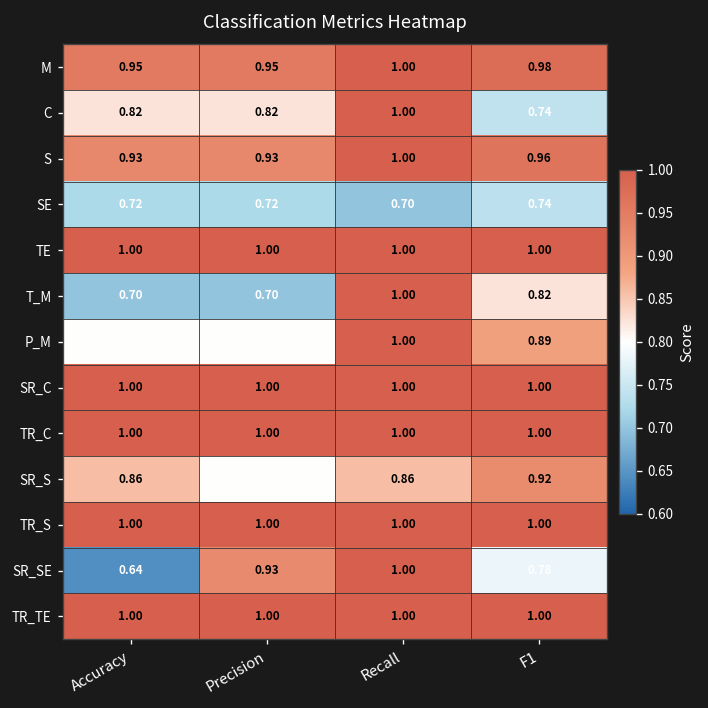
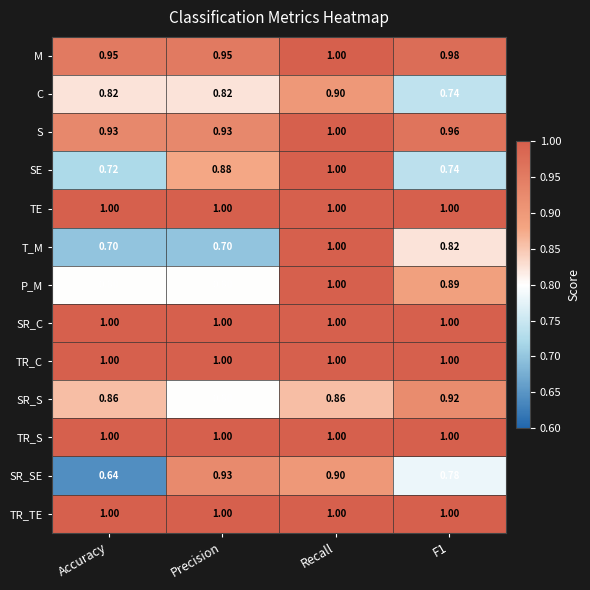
  {
    "M": {
      "Accuracy": 0.95,
      "Precision": 0.95,
      "Recall": 1.00,
      "F1": 0.98
    },
    "C": {
      "Accuracy": 0.82,
      "Precision": 0.82,
-     "Recall": 1.00,
+     "Recall": 0.90,
      "F1": 0.74
    },
    "S": {
      "Accuracy": 0.93,
      "Precision": 0.93,
      "Recall": 1.00,
      "F1": 0.96
    },
    "SE": {
      "Accuracy": 0.72,
-     "Precision": 0.72,
-     "Recall": 0.70,
+     "Precision": 0.88,
+     "Recall": 1.00,
      "F1": 0.74
    },
    "TE": {
      "Accuracy": 1.00,
      "Precision": 1.00,
      "Recall": 1.00,
      "F1": 1.00
    },
    "T_M": {
      "Accuracy": 0.70,
      "Precision": 0.70,
      "Recall": 1.00,
      "F1": 0.82
    },
    "P_M": {
      "Recall": 1.00,
      "F1": 0.89
    },
    "SR_C": {
      "Accuracy": 1.00,
      "Precision": 1.00,
      "Recall": 1.00,
      "F1": 1.00
    },
    "TR_C": {
      "Accuracy": 1.00,
      "Precision": 1.00,
      "Recall": 1.00,
      "F1": 1.00
    },
    "SR_S": {
      "Accuracy": 0.86,
      "Recall": 0.86,
      "F1": 0.92
    },
    "TR_S": {
      "Accuracy": 1.00,
      "Precision": 1.00,
      "Recall": 1.00,
      "F1": 1.00
    },
    "SR_SE": {
      "Accuracy": 0.64,
      "Precision": 0.93,
-     "Recall": 1.00
+     "Recall": 0.90
    },
    "TR_TE": {
      "Accuracy": 1.00,
      "Precision": 1.00,
      "Recall": 1.00,
      "F1": 1.00
    }
  }
